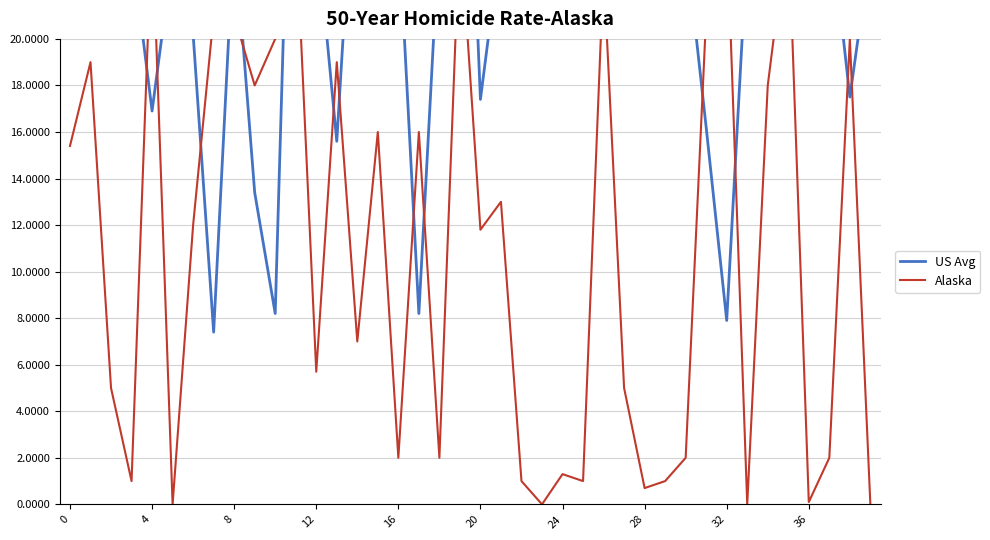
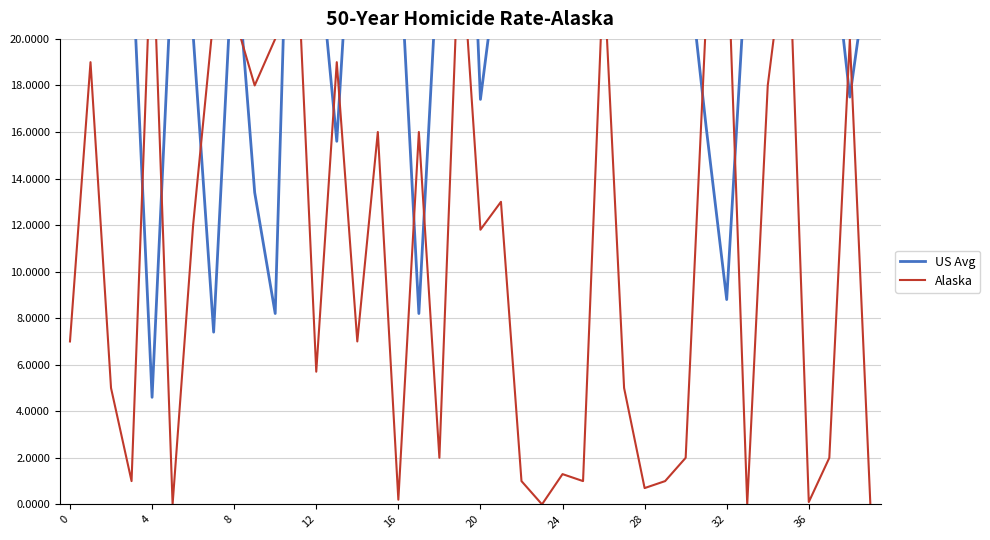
  {
    "US Avg": {
-     "4": 16.9,
+     "4": 4.6,
      "20": 17.4,
-     "32": 7.9
+     "32": 8.8
    },
    "Alaska": {
-     "0": 15.4,
+     "0": 7.0,
      "12": 5.7,
-     "16": 2.0,
+     "16": 0.2,
      "20": 11.8,
      "24": 1.3,
      "28": 0.7,
      "36": 0.1
    }
  }
